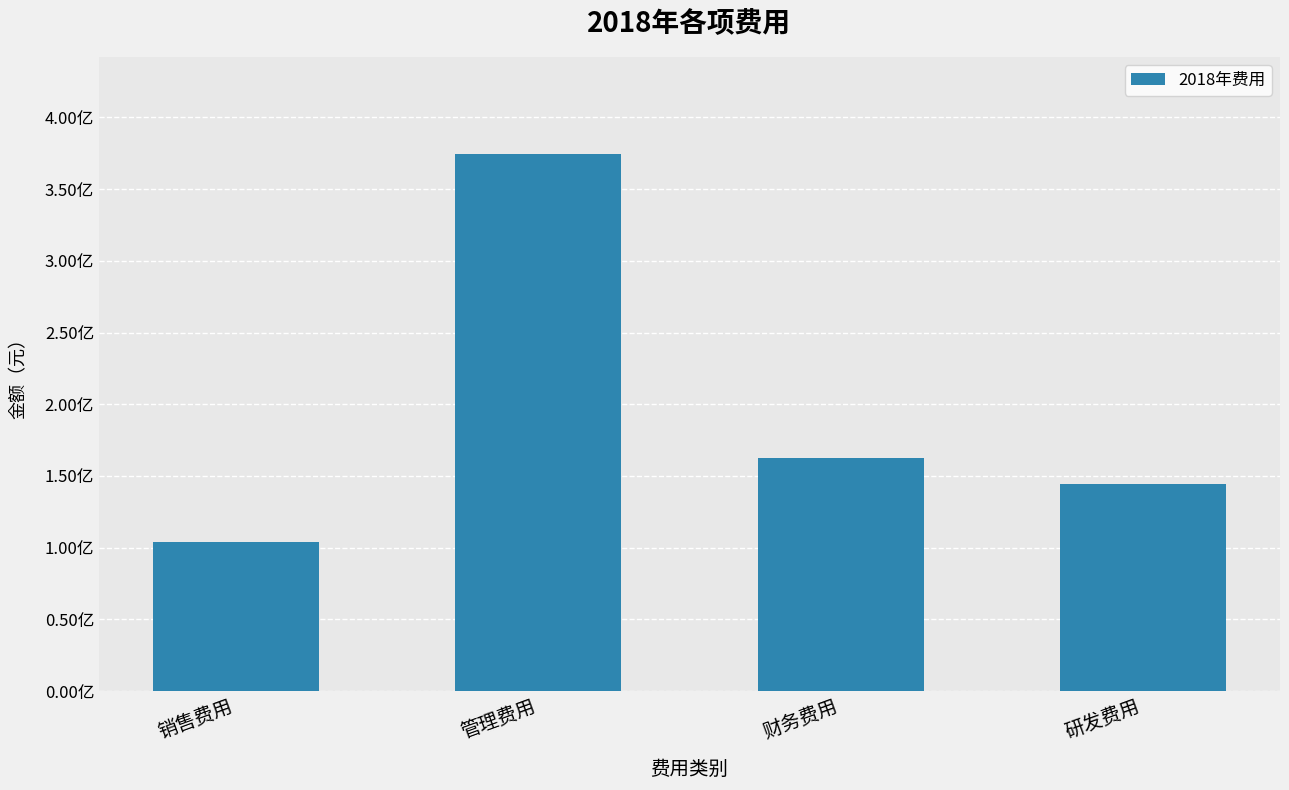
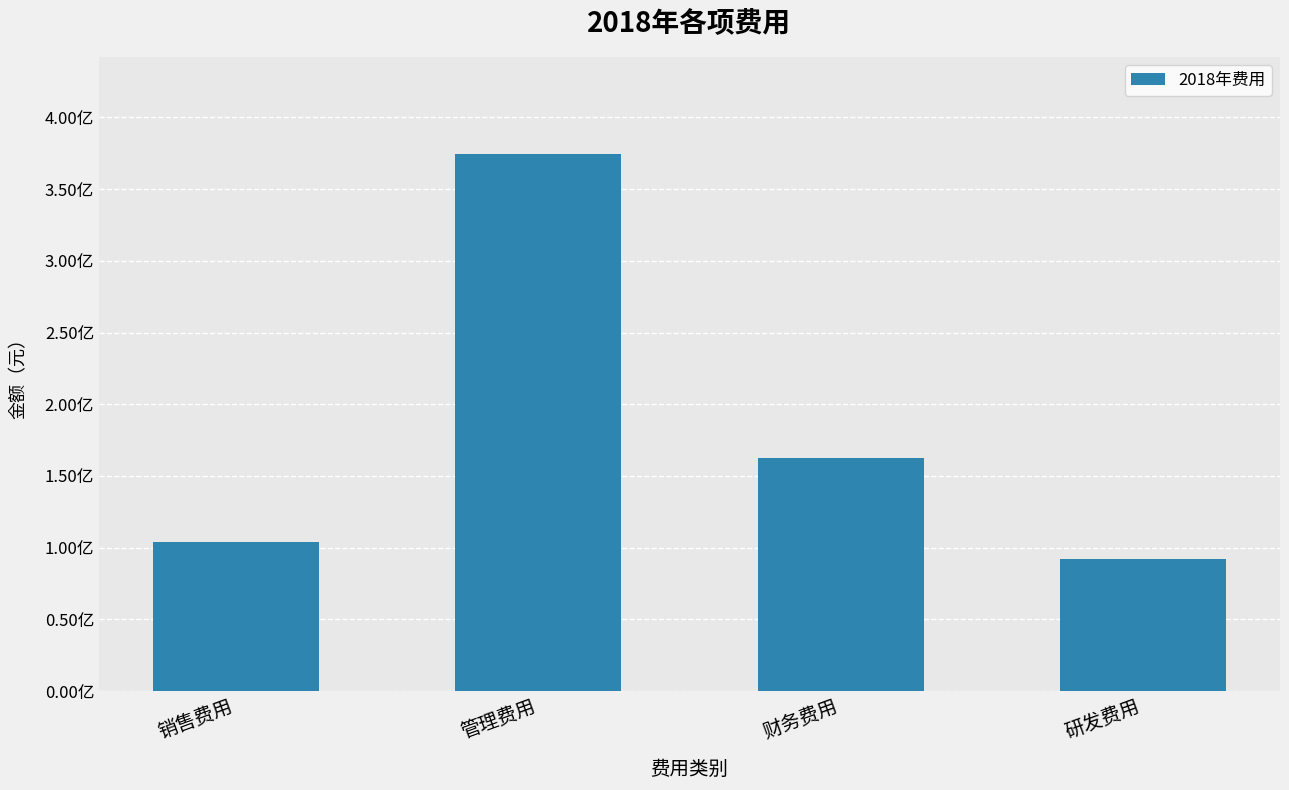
  {
    "销售费用": "1.04亿",
    "管理费用": "3.75亿",
    "财务费用": "1.62亿",
-   "研发费用": "1.44亿"
+   "研发费用": "0.92亿"
  }
